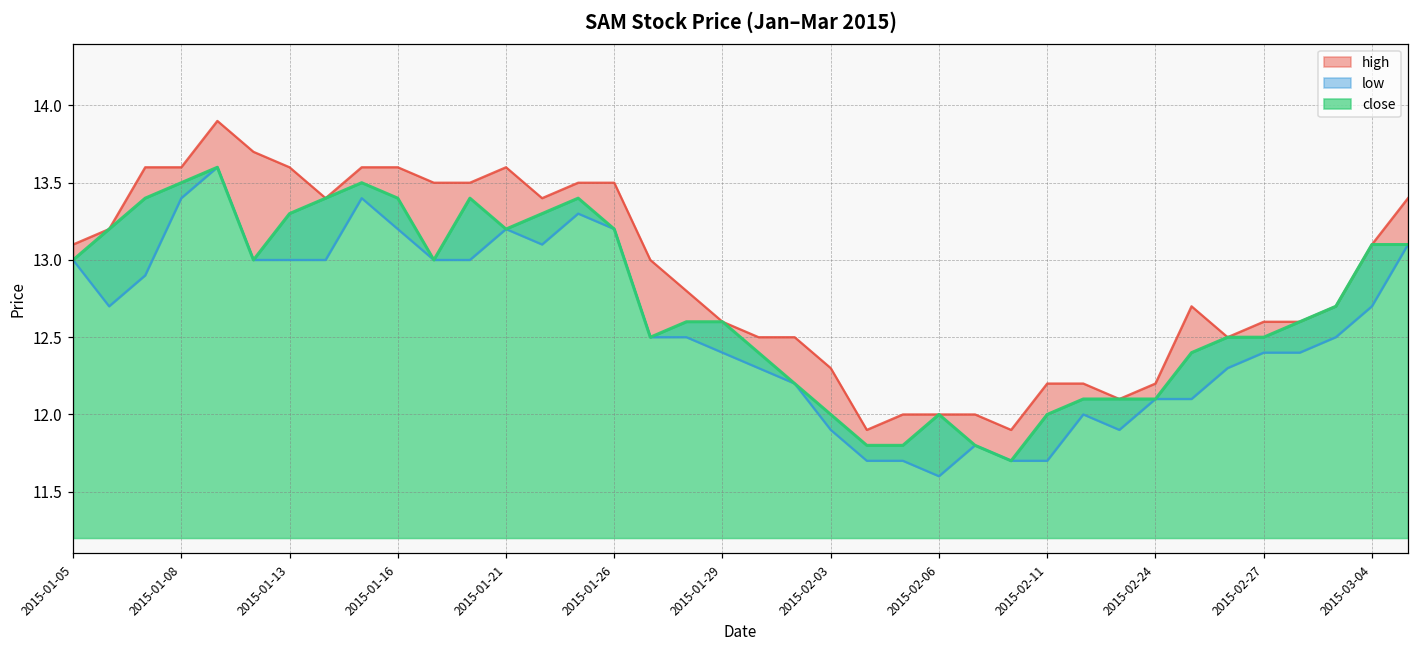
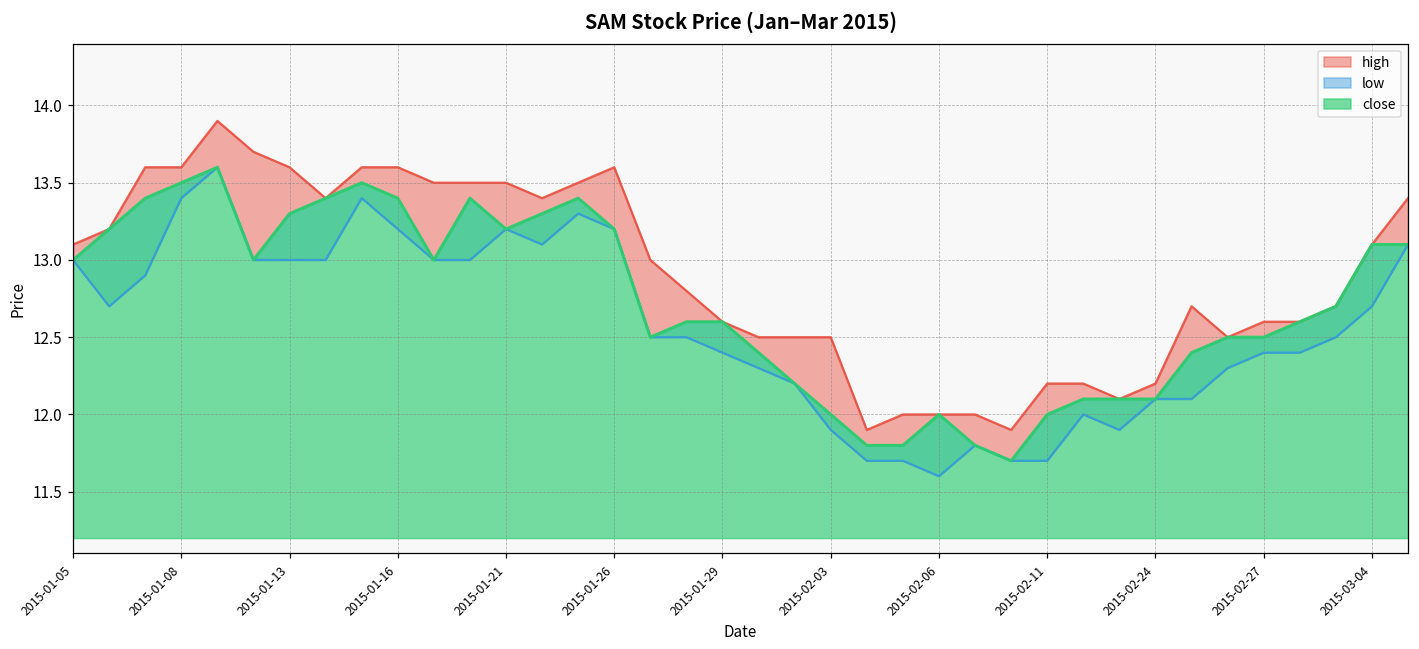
  {
    "high": {
      "2015-01-05": 13.1,
      "2015-01-08": 13.6,
      "2015-01-13": 13.6,
      "2015-01-16": 13.6,
-     "2015-01-21": 13.6,
-     "2015-01-26": 13.5,
-     "2015-02-03": 12.3,
+     "2015-01-21": 13.5,
+     "2015-01-26": 13.6,
+     "2015-02-03": 12.5,
      "2015-02-11": 12.2,
      "2015-02-24": 12.2,
      "2015-02-27": 12.6
    },
    "close": {
      "2015-01-08": 13.5,
      "2015-01-13": 13.3,
      "2015-01-16": 13.4,
      "2015-02-03": 12.0,
      "2015-02-11": 12.0,
      "2015-02-27": 12.5
    }
  }
